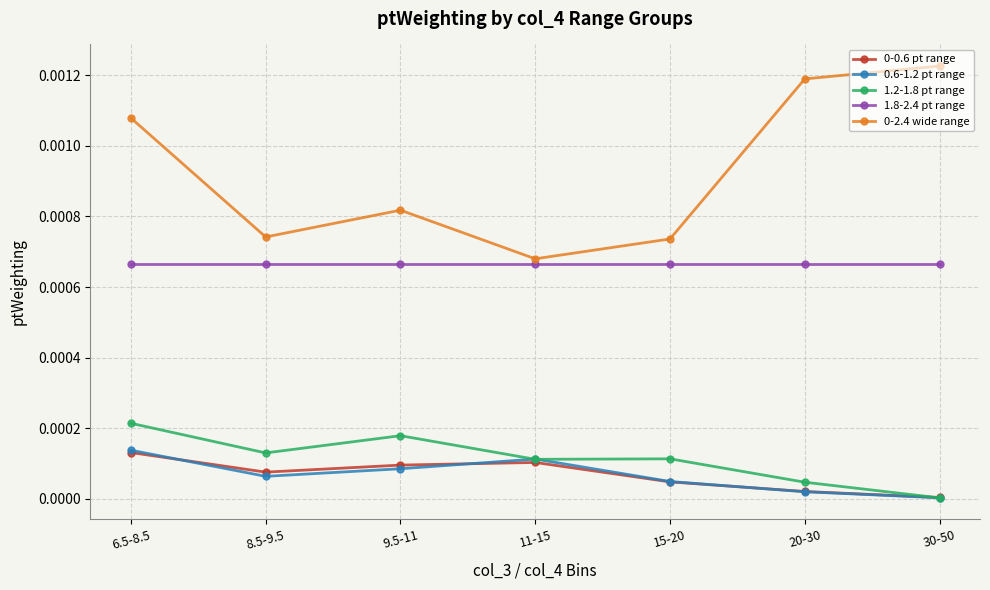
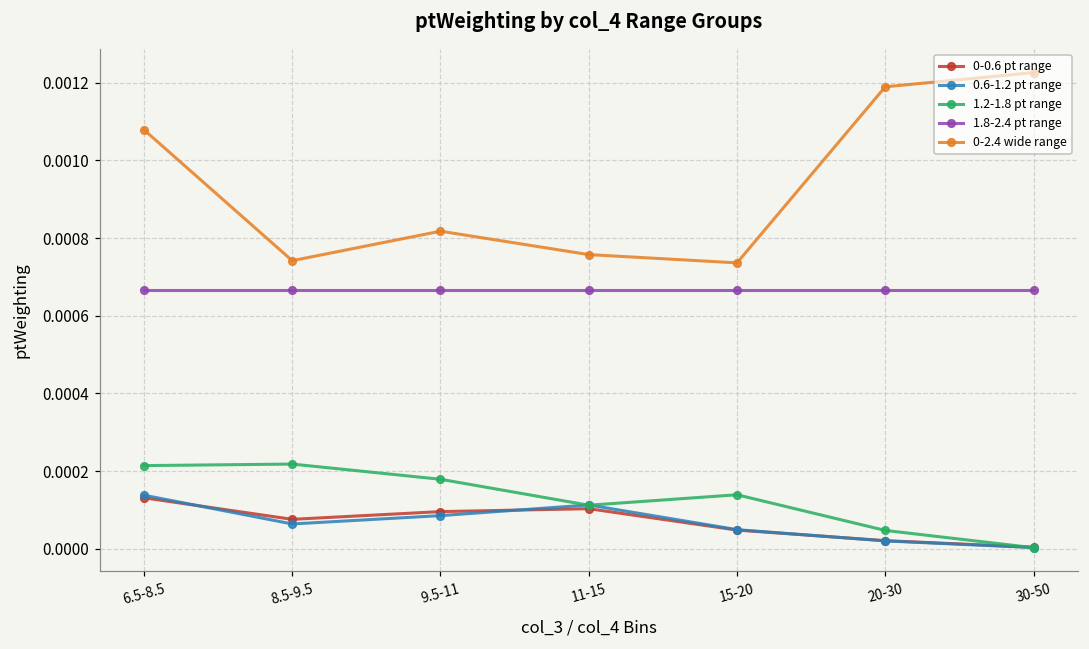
  {
    "0-0.6 pt range": {
      "8.5-9.5": 0.00008,
      "9.5-11": 0.00010,
      "11-15": 0.00010
    },
    "0.6-1.2 pt range": {
      "8.5-9.5": 0.00006,
      "9.5-11": 0.00009
    },
    "1.2-1.8 pt range": {
      "6.5-8.5": 0.00021,
-     "8.5-9.5": 0.00013,
+     "8.5-9.5": 0.00022,
      "9.5-11": 0.00018,
-     "15-20": 0.00011,
+     "15-20": 0.00014,
      "20-30": 0.00005
    },
    "1.8-2.4 pt range": {
      "6.5-8.5": 0.00067,
      "8.5-9.5": 0.00067,
      "9.5-11": 0.00067,
      "11-15": 0.00067,
      "15-20": 0.00067,
      "20-30": 0.00067,
      "30-50": 0.00067
    },
    "0-2.4 wide range": {
      "6.5-8.5": 0.00108,
      "8.5-9.5": 0.00074,
      "9.5-11": 0.00082,
-     "11-15": 0.00068,
+     "11-15": 0.00076,
      "15-20": 0.00074,
      "20-30": 0.00119
    }
  }
